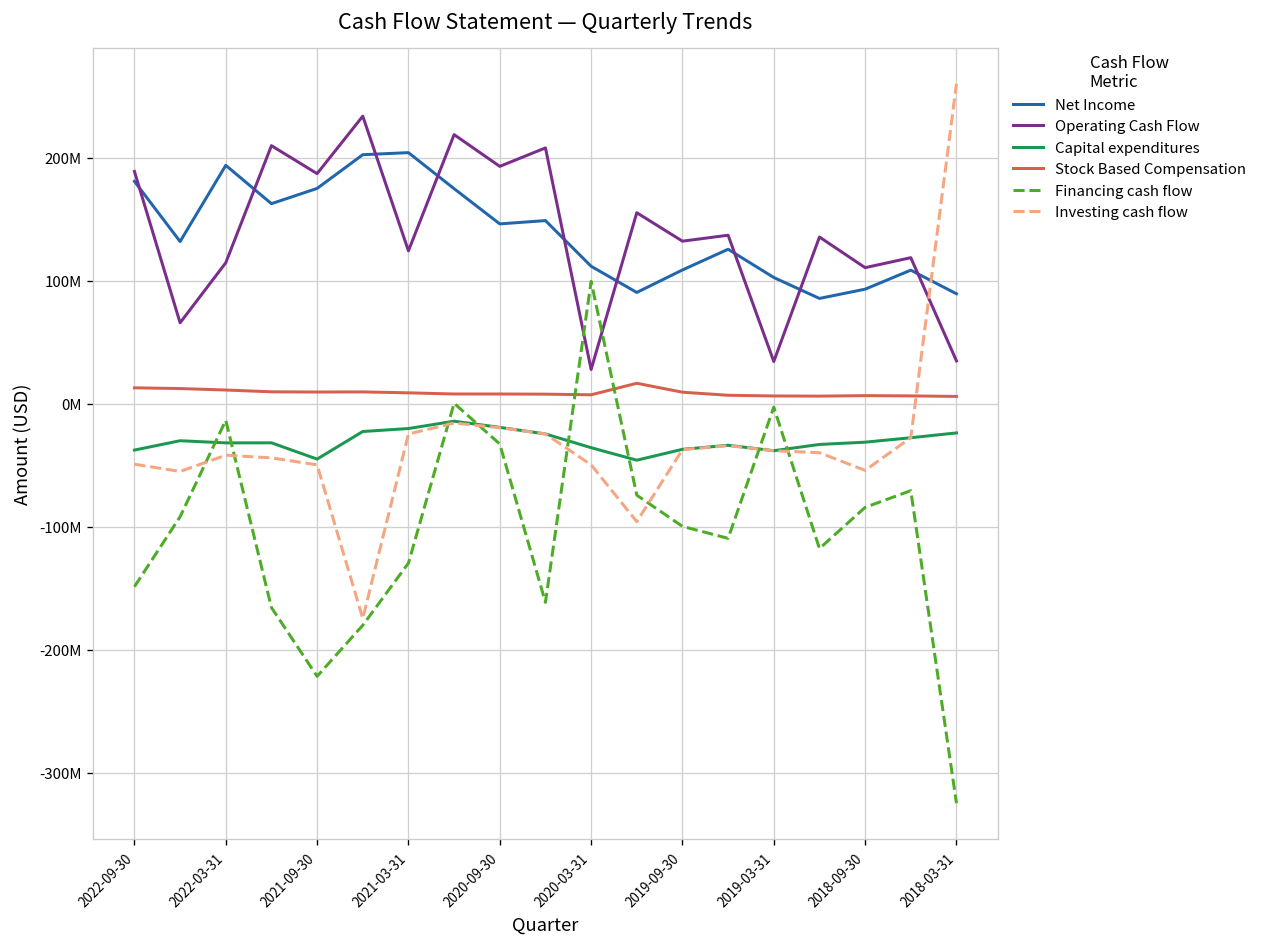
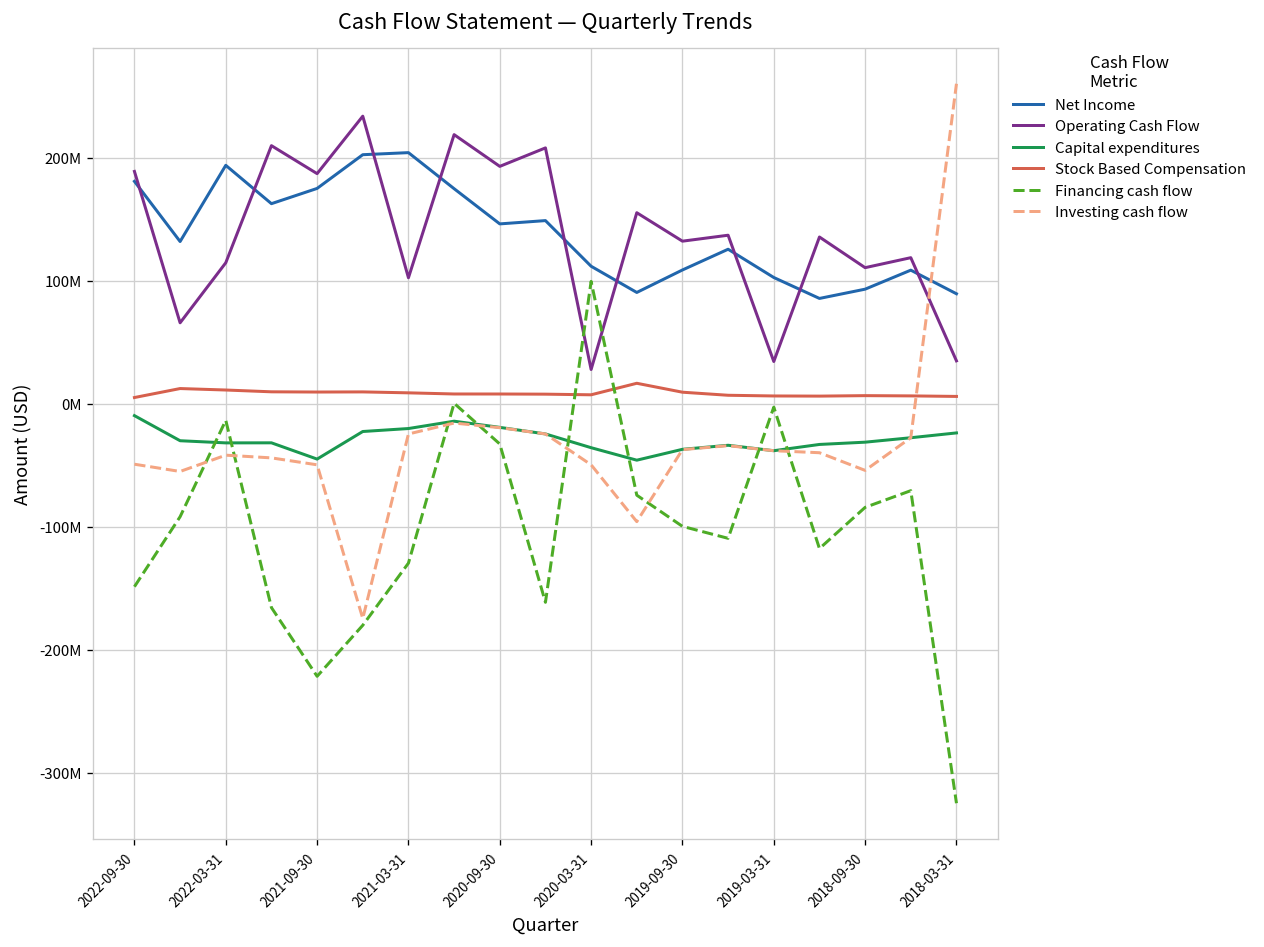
  {
    "Net Income": {
      "2022-09-30": 181000000,
      "2022-03-31": 194000000,
      "2021-09-30": 175000000,
      "2021-03-31": 204000000,
      "2020-09-30": 146000000,
      "2020-03-31": 112000000,
      "2019-09-30": 109000000,
      "2019-03-31": 103000000,
      "2018-09-30": 93000000,
      "2018-03-31": 89000000
    },
    "Operating Cash Flow": {
      "2022-09-30": 189000000,
      "2022-03-31": 115000000,
      "2021-09-30": 187000000,
-     "2021-03-31": 124000000,
+     "2021-03-31": 103000000,
      "2020-09-30": 193000000,
      "2020-03-31": 28000000,
      "2019-09-30": 132000000,
      "2019-03-31": 34000000,
      "2018-09-30": 111000000,
      "2018-03-31": 35000000
    },
    "Capital expenditures": {
-     "2022-09-30": -38000000,
+     "2022-09-30": -10000000,
      "2022-03-31": -32000000,
      "2021-09-30": -45000000,
      "2021-03-31": -20000000,
      "2020-03-31": -36000000,
      "2018-09-30": -31000000,
      "2018-03-31": -24000000
    },
    "Stock Based Compensation": {
-     "2022-09-30": 13000000,
+     "2022-09-30": 5000000,
      "2022-03-31": 11000000,
      "2021-09-30": 10000000,
      "2021-03-31": 9000000,
      "2020-09-30": 8000000,
      "2020-03-31": 7000000,
      "2019-09-30": 9000000,
      "2019-03-31": 6000000,
      "2018-09-30": 7000000,
      "2018-03-31": 6000000
    },
    "Financing cash flow": {
      "2022-09-30": -149000000,
      "2022-03-31": -13000000,
      "2021-09-30": -222000000,
      "2021-03-31": -130000000,
      "2020-09-30": -33000000,
      "2020-03-31": 100000000,
      "2019-09-30": -100000000,
      "2019-03-31": -3000000,
      "2018-09-30": -84000000,
      "2018-03-31": -325000000
    },
    "Investing cash flow": {
      "2022-09-30": -49000000,
      "2022-03-31": -42000000,
      "2021-09-30": -50000000,
      "2021-03-31": -25000000,
      "2020-03-31": -50000000,
      "2018-09-30": -54000000,
      "2018-03-31": 260000000
    }
  }
